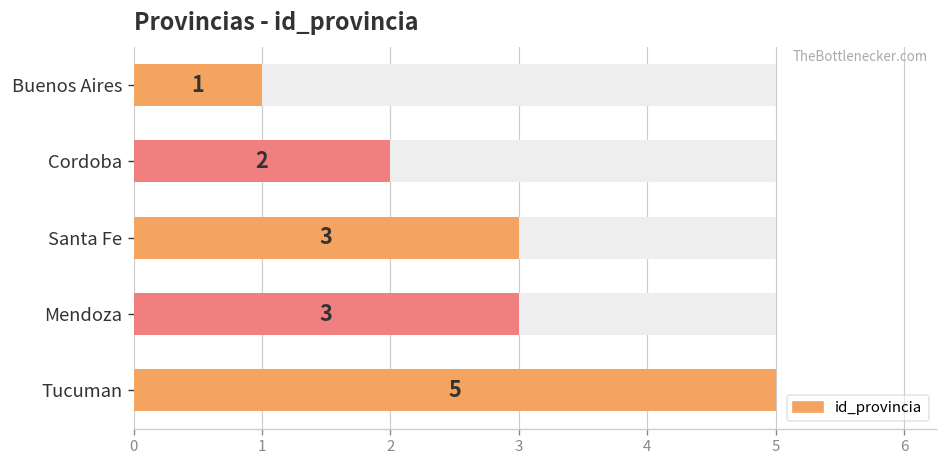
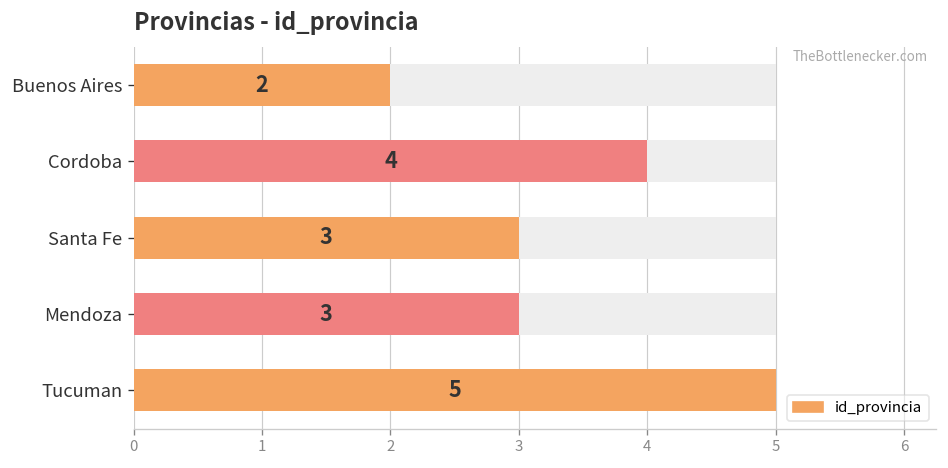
  {
    "id_provincia": {
-     "Buenos Aires": 1,
-     "Cordoba": 2,
+     "Buenos Aires": 2,
+     "Cordoba": 4,
      "Tucuman": 5
    }
  }
